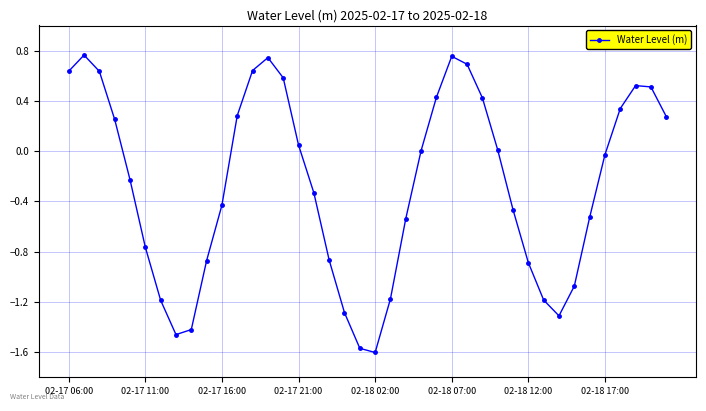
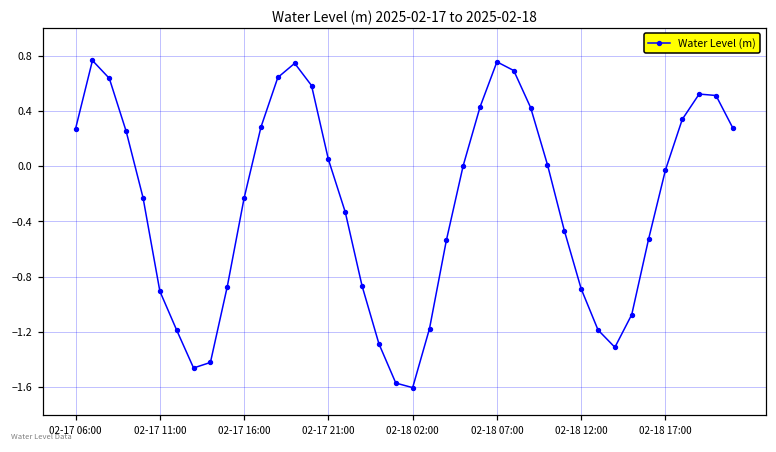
  {
-   "02-17 06:00": 0.64,
-   "02-17 11:00": -0.76,
-   "02-17 16:00": -0.43,
+   "02-17 06:00": 0.27,
+   "02-17 11:00": -0.90,
+   "02-17 16:00": -0.23,
    "02-17 21:00": 0.05,
    "02-18 02:00": -1.60,
    "02-18 07:00": 0.75,
    "02-18 12:00": -0.89,
    "02-18 17:00": -0.03
  }
